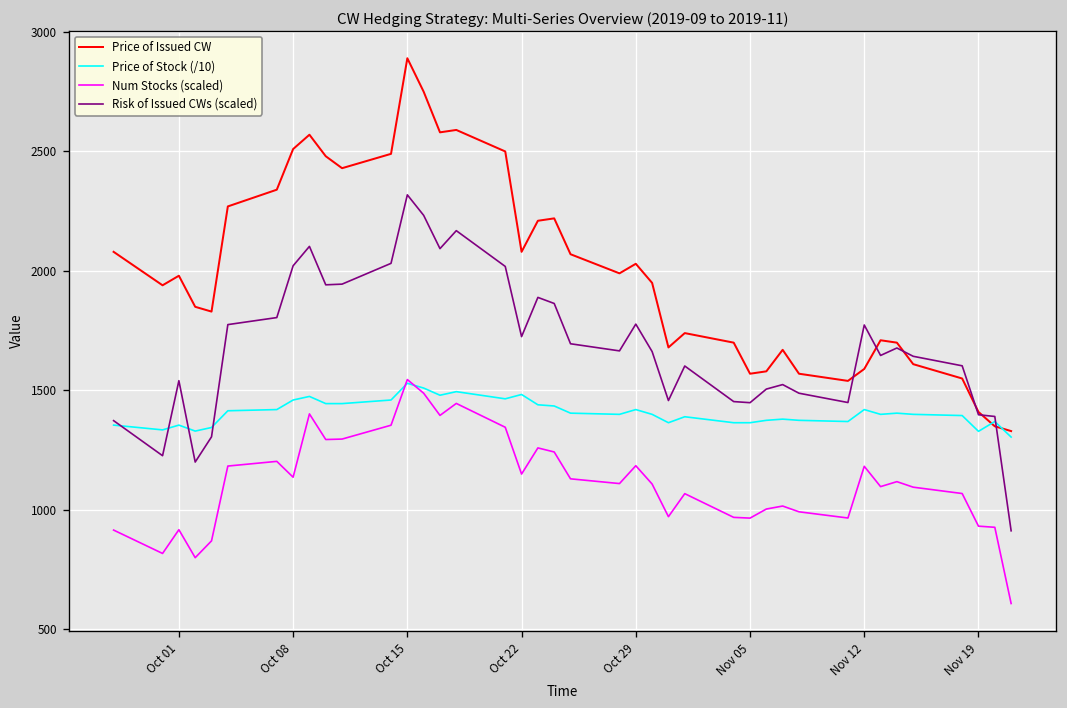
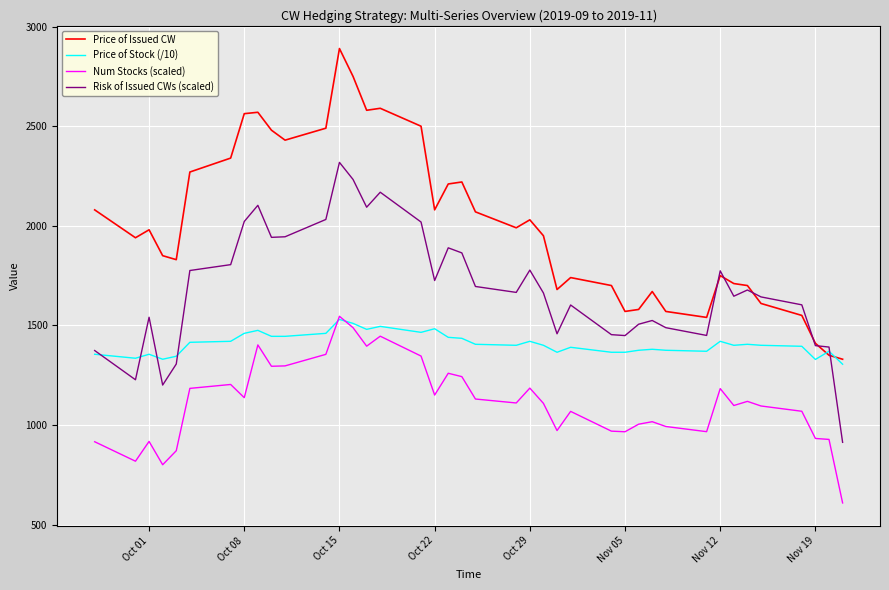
  {
    "Price of Issued CW": {
      "Oct 01": 1980,
-     "Oct 08": 2510,
+     "Oct 08": 2560,
      "Oct 15": 2890,
      "Oct 22": 2080,
      "Oct 29": 2030,
      "Nov 05": 1570,
-     "Nov 12": 1590
+     "Nov 12": 1750
    },
    "Price of Stock (/10)": {
      "Oct 01": 1360,
      "Oct 08": 1460,
      "Oct 15": 1530,
      "Oct 22": 1480,
      "Oct 29": 1420,
      "Nov 05": 1370,
      "Nov 12": 1420,
      "Nov 19": 1330
    },
    "Num Stocks (scaled)": {
      "Oct 01": 920,
      "Oct 08": 1140,
      "Oct 15": 1550,
      "Oct 22": 1150,
      "Oct 29": 1190,
      "Nov 05": 970,
      "Nov 12": 1180,
      "Nov 19": 930
    },
    "Risk of Issued CWs (scaled)": {
      "Oct 01": 1540,
      "Oct 08": 2020,
      "Oct 15": 2320,
      "Oct 22": 1730,
      "Oct 29": 1780,
      "Nov 05": 1450,
      "Nov 12": 1770
    }
  }
